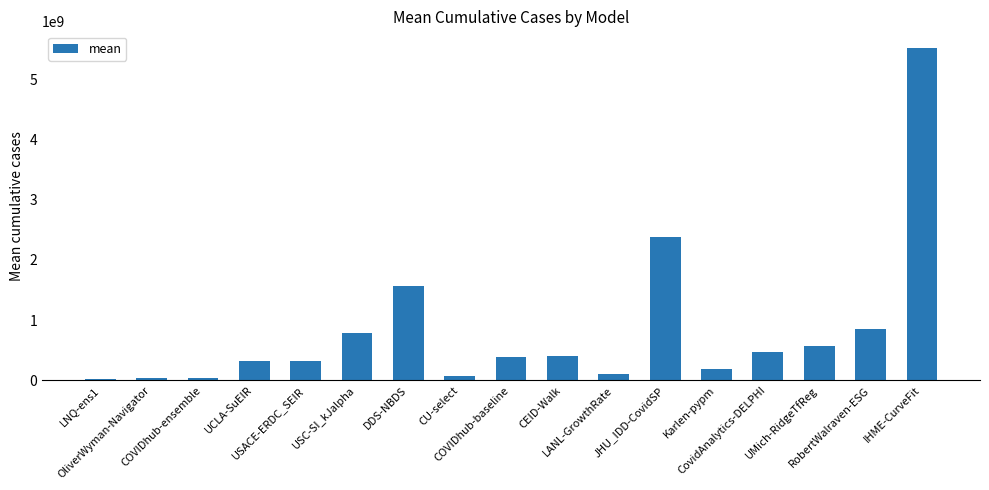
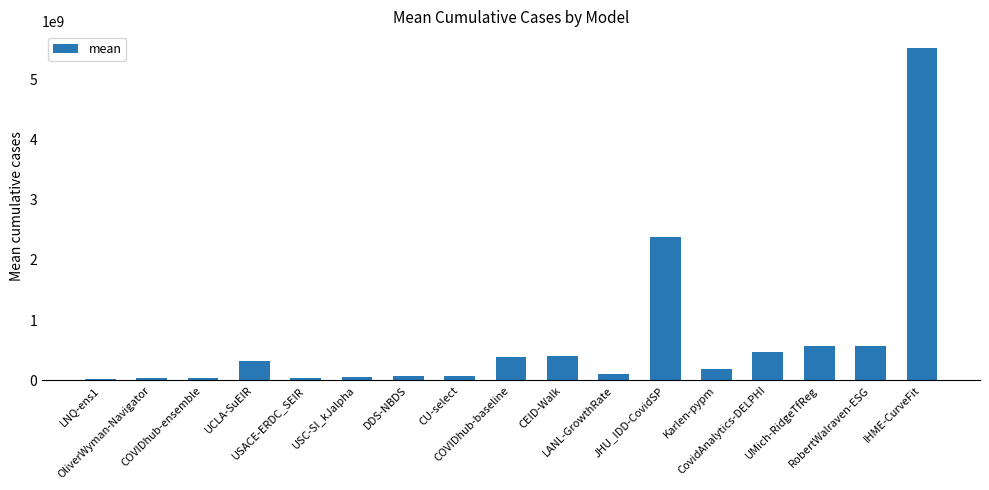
  {
    "UCLA-SuEIR": 300000000,
-   "USACE-ERDC_SEIR": 300000000,
-   "USC-SI_kJalpha": 800000000,
-   "DDS-NBDS": 1600000000,
+   "USACE-ERDC_SEIR": 0,
+   "USC-SI_kJalpha": 0,
+   "DDS-NBDS": 100000000,
    "CU-select": 100000000,
    "COVIDhub-baseline": 400000000,
    "CEID-Walk": 400000000,
    "LANL-GrowthRate": 100000000,
    "JHU_IDD-CovidSP": 2400000000,
    "Karlen-pypm": 200000000,
    "CovidAnalytics-DELPHI": 500000000,
    "UMich-RidgeTfReg": 600000000,
-   "RobertWalraven-ESG": 800000000,
+   "RobertWalraven-ESG": 600000000,
    "IHME-CurveFit": 5500000000
  }
